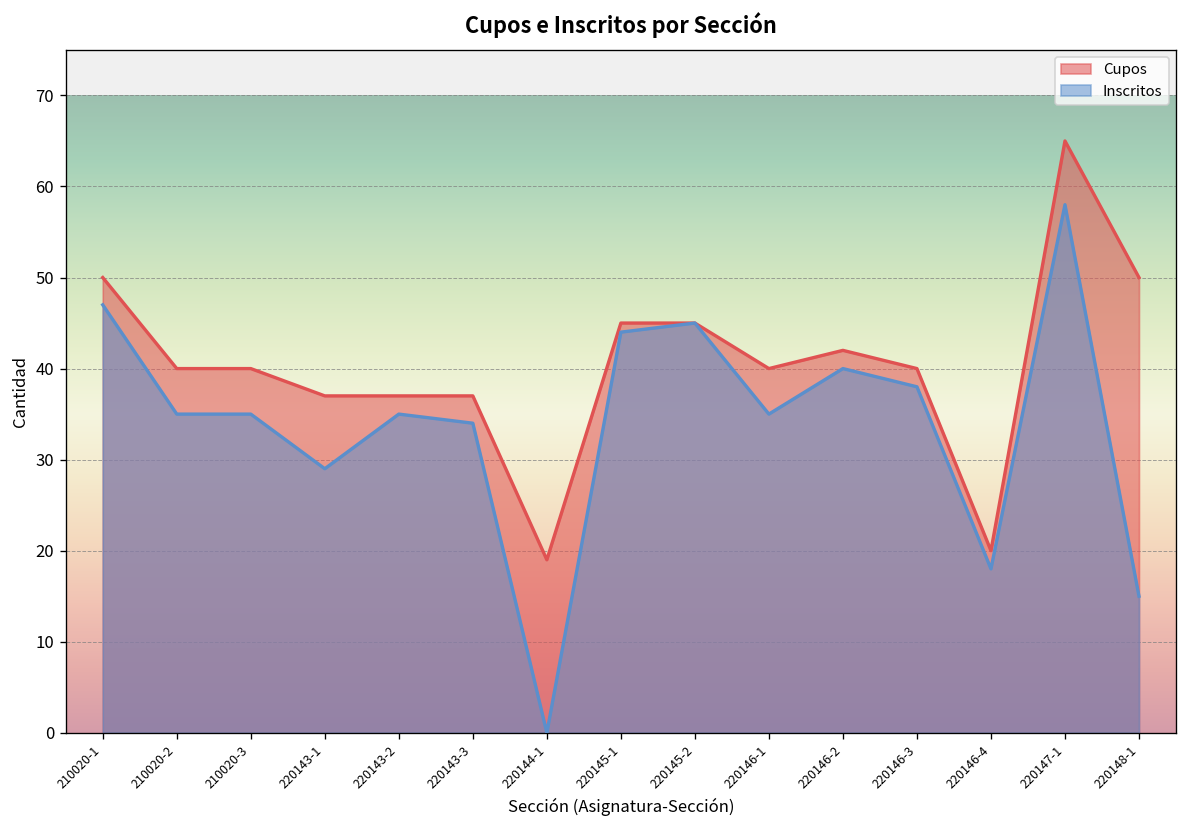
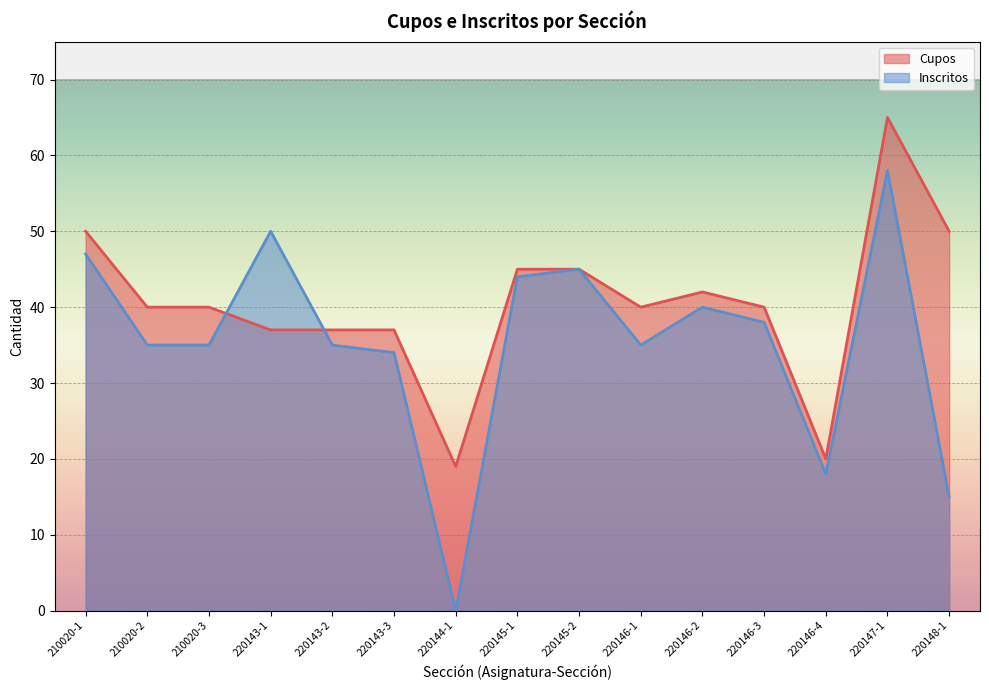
  {
    "Cupos": {
      "210020-1": 50,
      "210020-2": 40,
      "210020-3": 40,
      "220143-1": 37,
      "220143-2": 37,
      "220143-3": 37,
      "220144-1": 19,
      "220145-1": 45,
      "220146-1": 40,
      "220146-2": 42,
      "220146-3": 40,
      "220146-4": 20,
      "220147-1": 65,
      "220148-1": 50
    },
    "Inscritos": {
      "210020-1": 47,
      "210020-2": 35,
      "210020-3": 35,
-     "220143-1": 29,
+     "220143-1": 50,
      "220143-2": 35,
      "220143-3": 34,
      "220144-1": 0,
      "220145-1": 44,
      "220146-1": 35,
      "220146-2": 40,
      "220146-3": 38,
      "220146-4": 18,
      "220147-1": 58,
      "220148-1": 15
    }
  }
